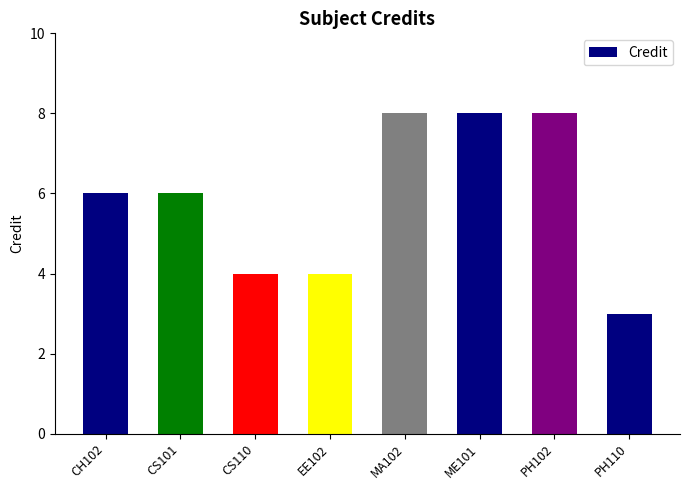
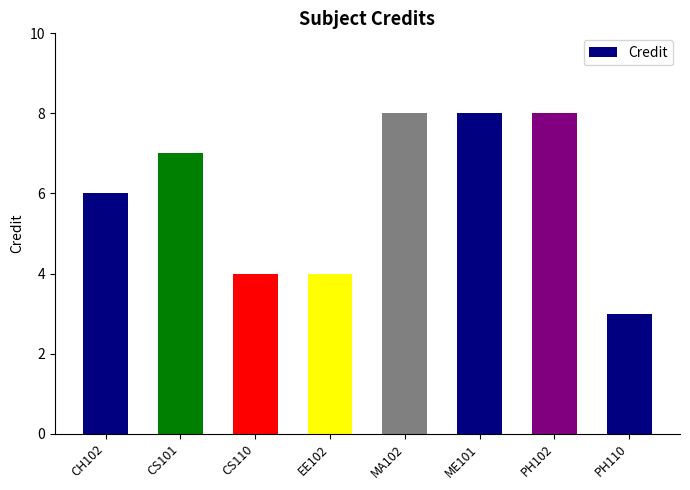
  {
    "CH102": 6,
-   "CS101": 6,
+   "CS101": 7,
    "CS110": 4,
    "EE102": 4,
    "MA102": 8,
    "ME101": 8,
    "PH102": 8,
    "PH110": 3
  }
